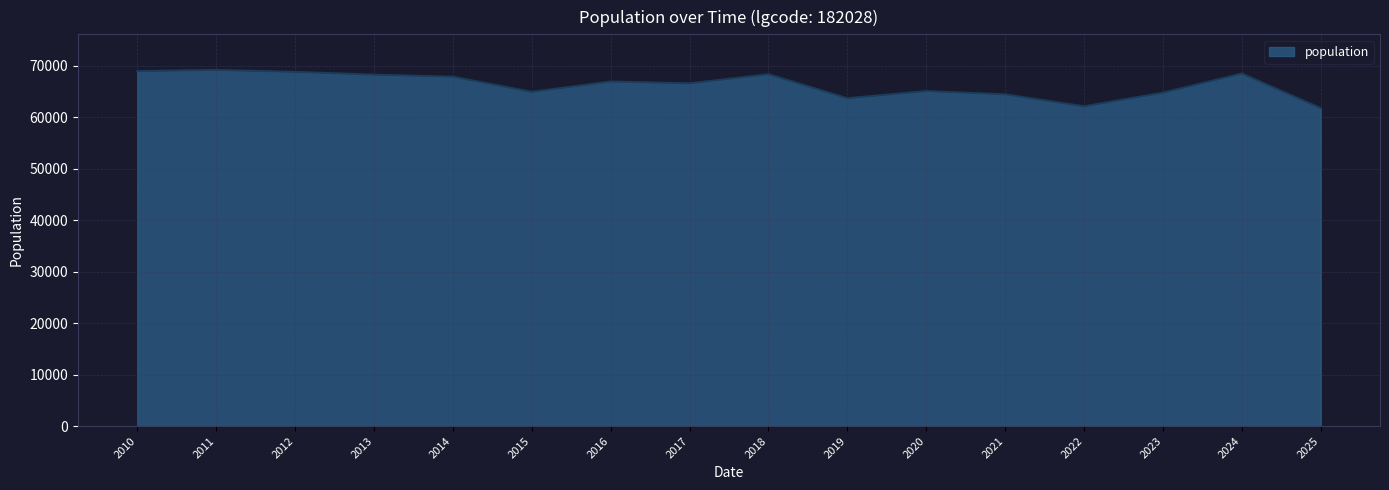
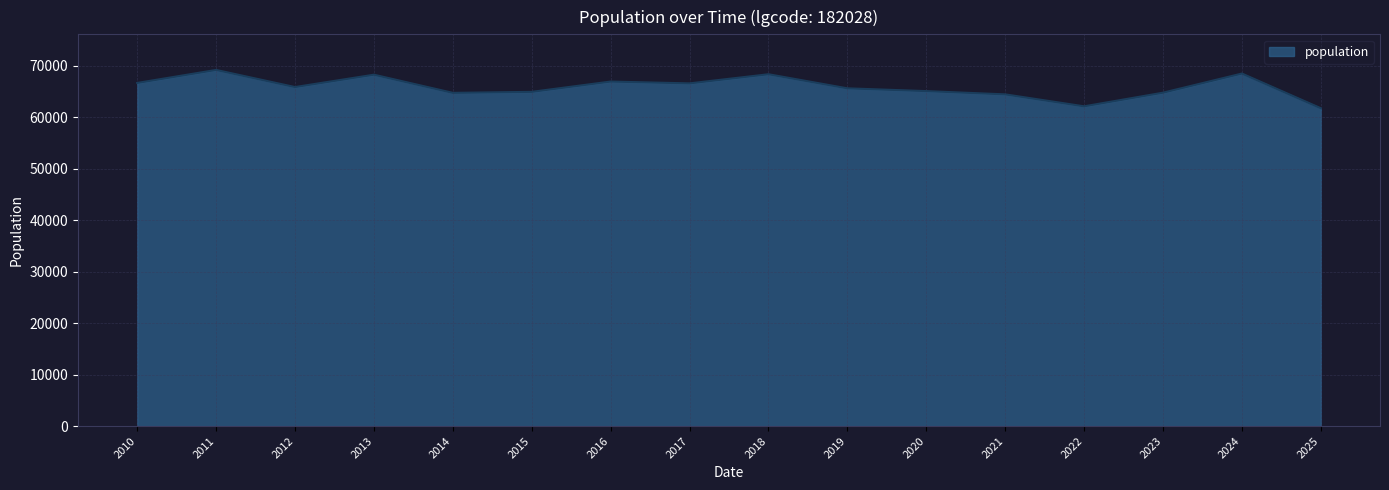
  {
-   "2010": 69000,
+   "2010": 67000,
    "2011": 69000,
-   "2012": 69000,
+   "2012": 66000,
    "2013": 68000,
-   "2014": 68000,
+   "2014": 65000,
    "2015": 65000,
    "2016": 67000,
    "2017": 67000,
    "2018": 68000,
-   "2019": 64000,
+   "2019": 66000,
    "2020": 65000,
    "2021": 64000,
    "2022": 62000,
    "2023": 65000,
    "2024": 68000,
    "2025": 62000
  }
